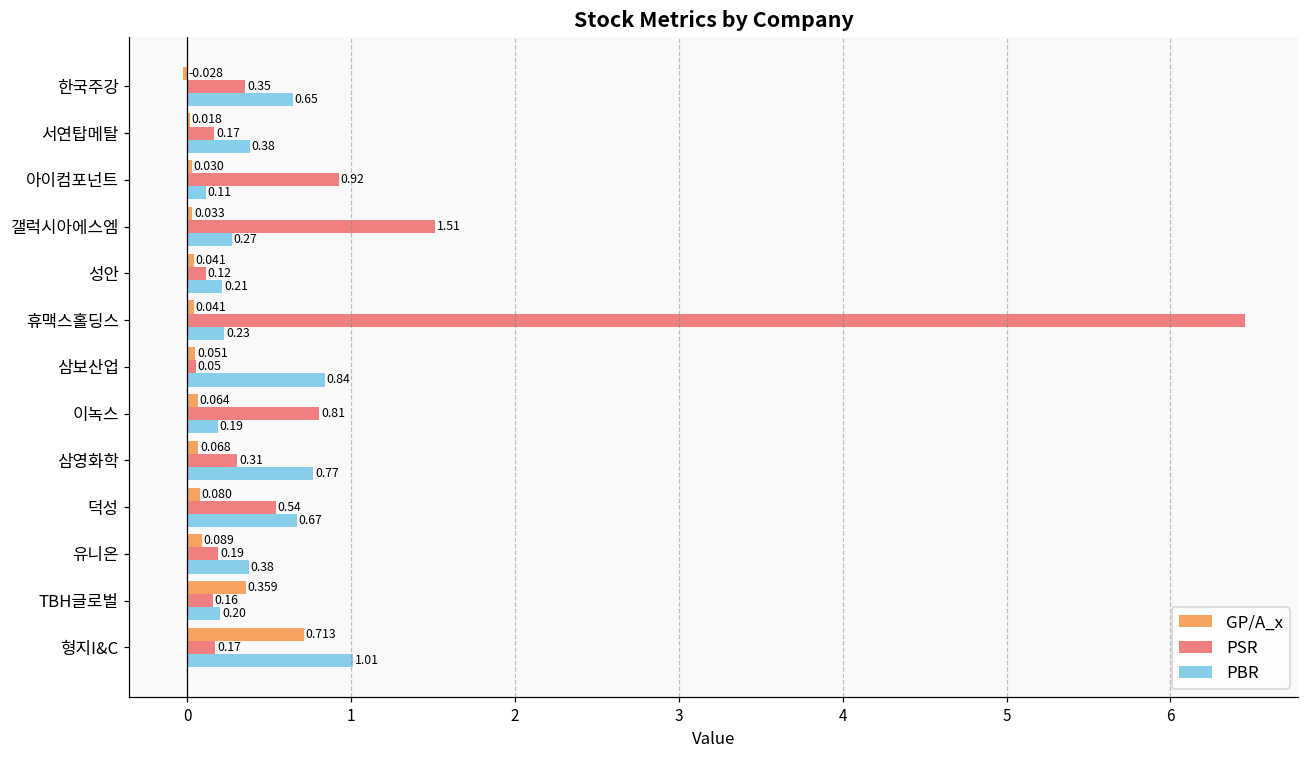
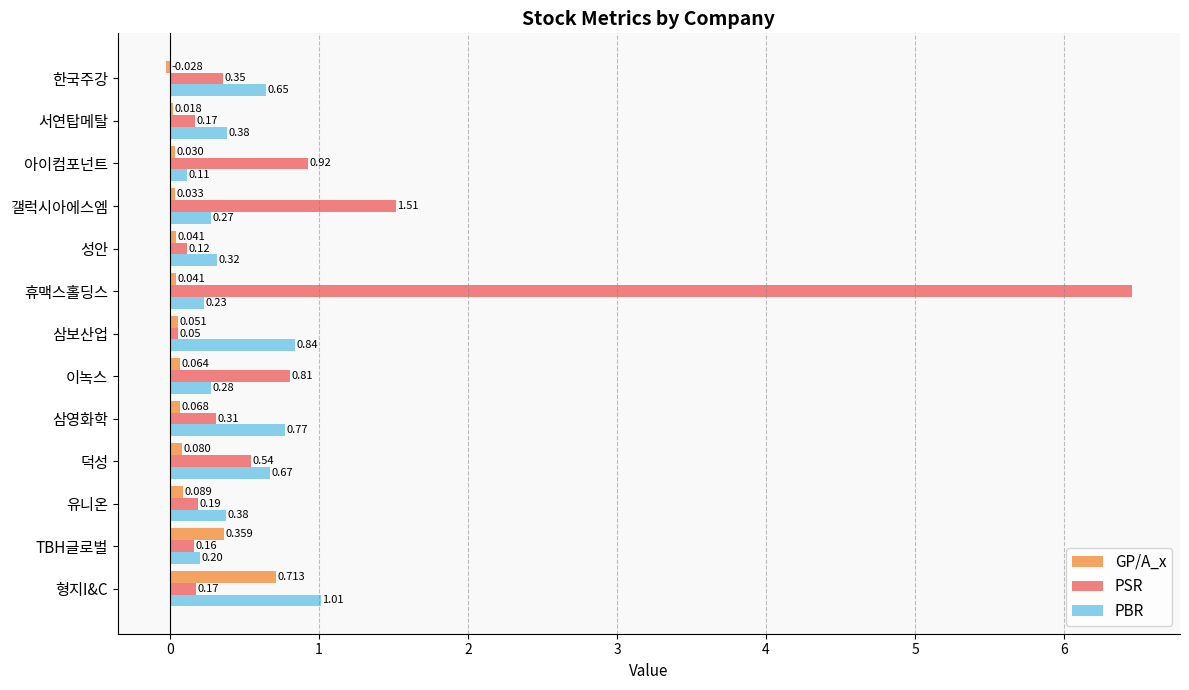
  {
    "PBR": {
      "한국주강": 0.65,
      "서연탑메탈": 0.38,
      "아이컴포넌트": 0.11,
      "갤럭시아에스엠": 0.27,
-     "성안": 0.21,
+     "성안": 0.32,
      "휴맥스홀딩스": 0.23,
      "삼보산업": 0.84,
-     "이녹스": 0.19,
+     "이녹스": 0.28,
      "삼영화학": 0.77,
      "덕성": 0.67,
      "유니온": 0.38,
      "TBH글로벌": 0.20,
      "형지I&C": 1.01
    }
  }
